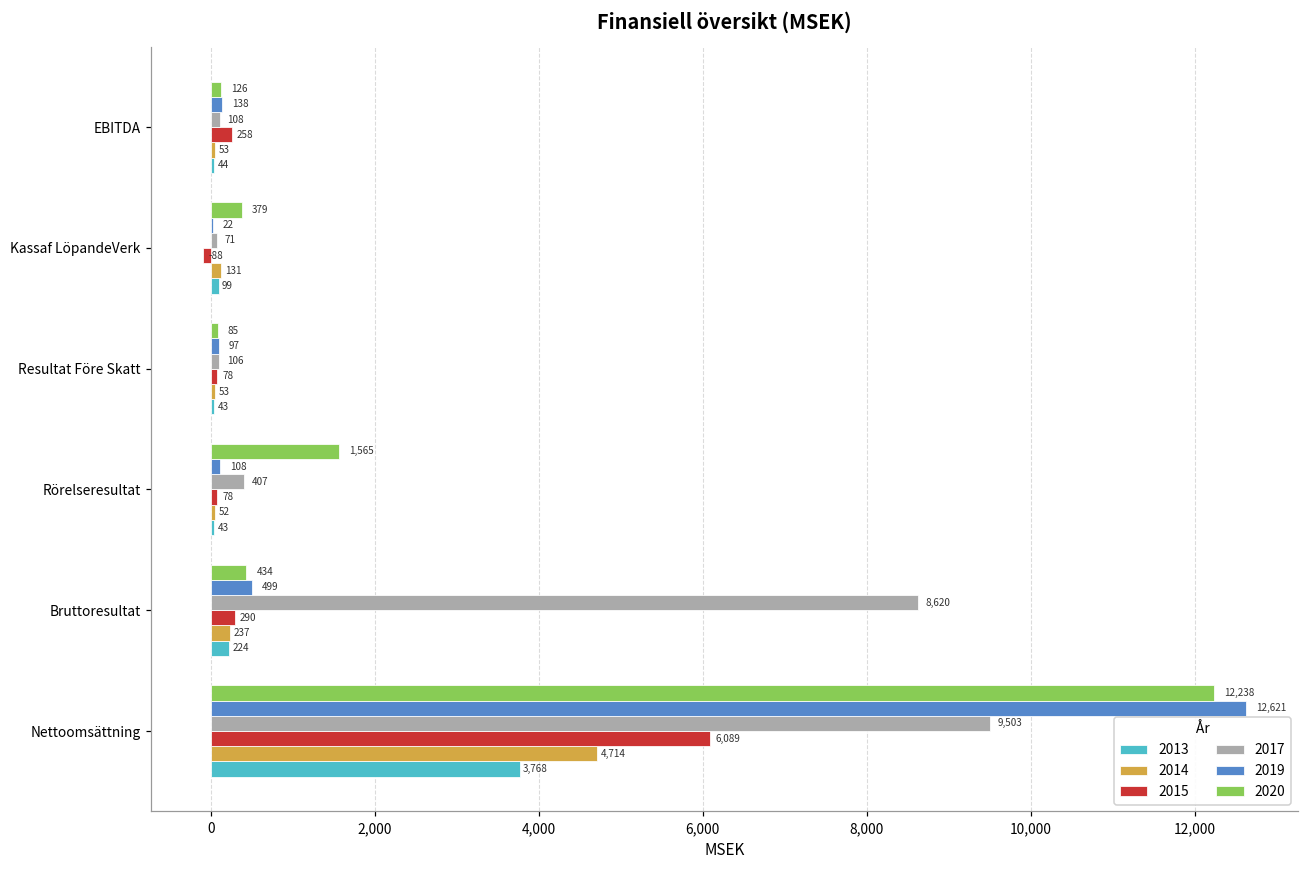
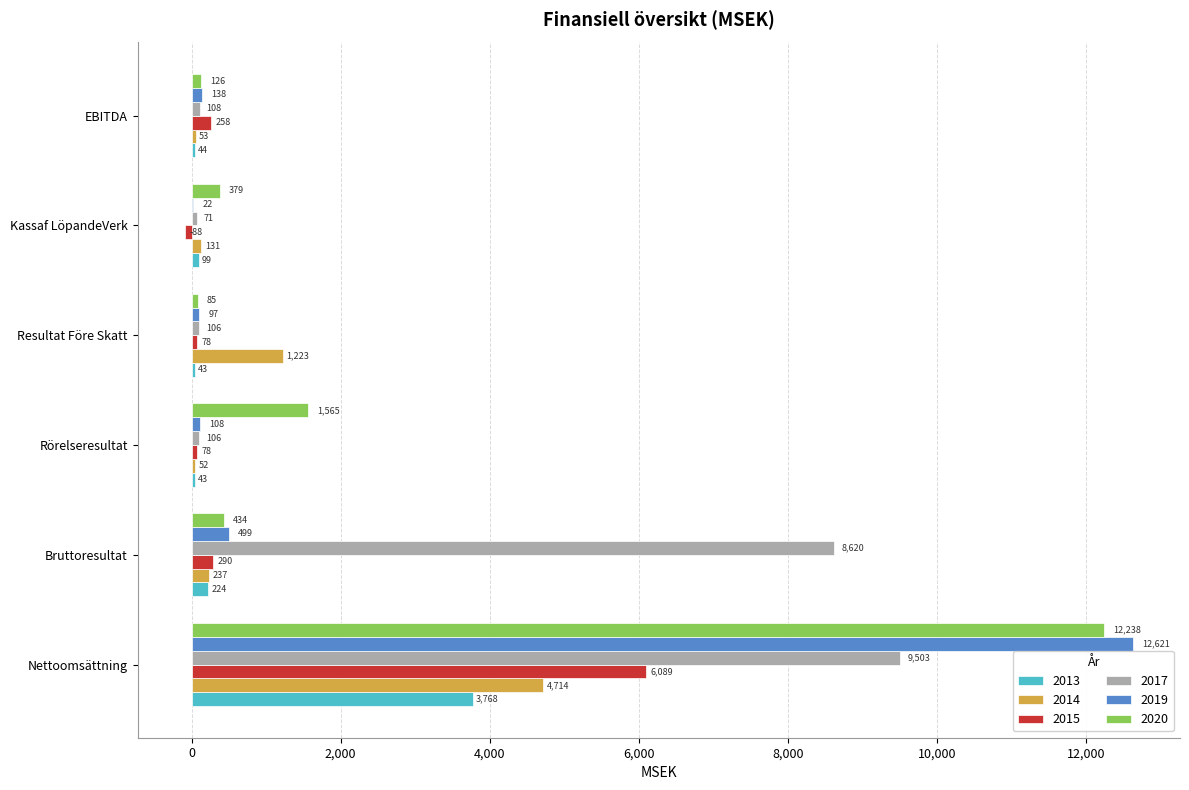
  {
    "2014": {
      "EBITDA": "53",
      "Kassaf LöpandeVerk": "131",
-     "Resultat Före Skatt": "53",
+     "Resultat Före Skatt": "1,223",
      "Rörelseresultat": "52",
      "Bruttoresultat": "237",
      "Nettoomsättning": "4,714"
    },
    "2015": {
      "EBITDA": "258",
      "Kassaf LöpandeVerk": "-88",
      "Resultat Före Skatt": "78",
      "Rörelseresultat": "78",
      "Bruttoresultat": "290",
      "Nettoomsättning": "6,089"
    },
    "2017": {
      "EBITDA": "108",
      "Kassaf LöpandeVerk": "71",
      "Resultat Före Skatt": "106",
-     "Rörelseresultat": "407",
+     "Rörelseresultat": "106",
      "Bruttoresultat": "8,620",
      "Nettoomsättning": "9,503"
    },
    "2020": {
      "EBITDA": "126",
      "Kassaf LöpandeVerk": "379",
      "Resultat Före Skatt": "85",
      "Rörelseresultat": "1,565",
      "Bruttoresultat": "434",
      "Nettoomsättning": "12,238"
    }
  }
